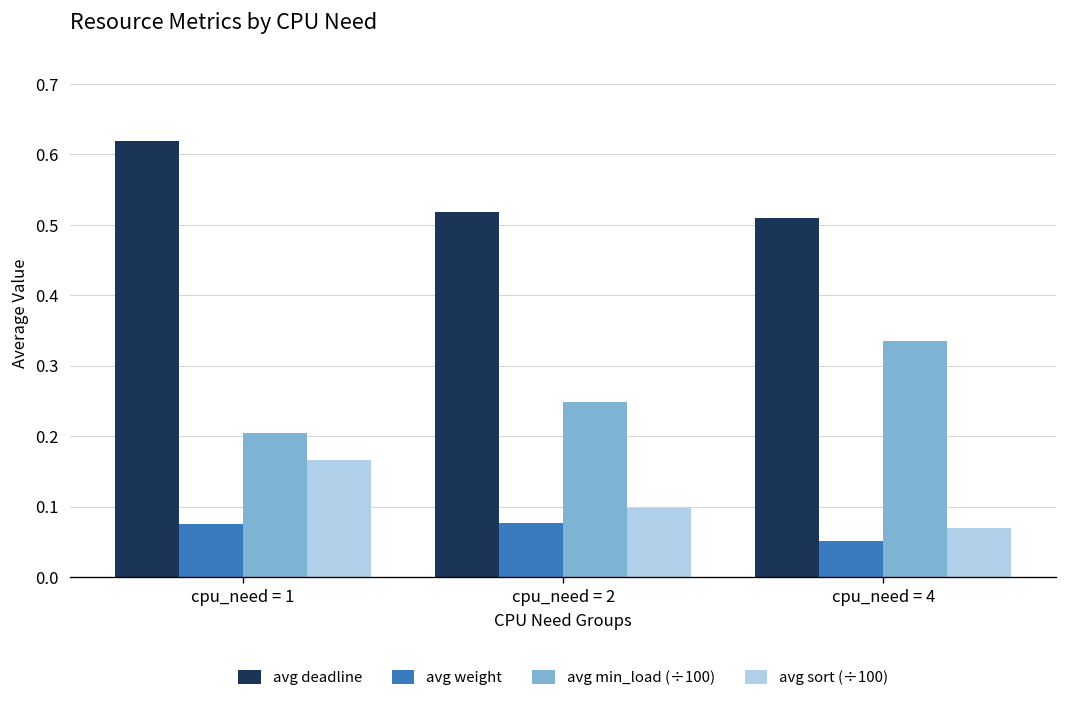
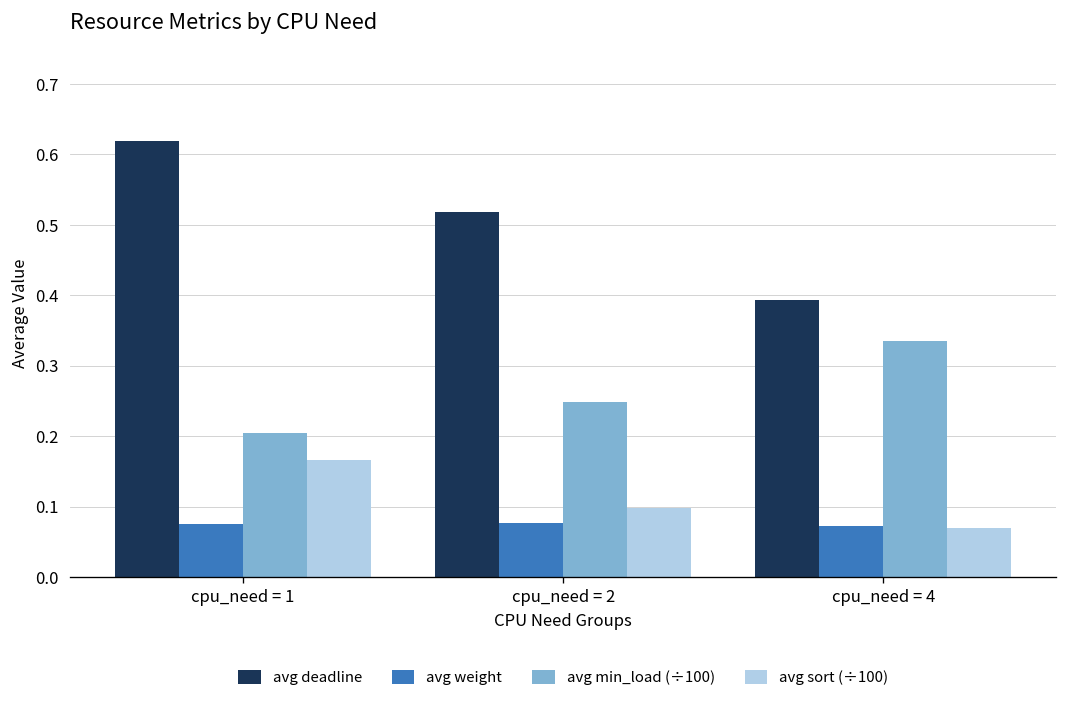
  {
    "avg deadline": {
      "cpu_need = 1": 0.62,
      "cpu_need = 2": 0.52,
-     "cpu_need = 4": 0.51
+     "cpu_need = 4": 0.39
    },
    "avg weight": {
      "cpu_need = 1": 0.08,
      "cpu_need = 2": 0.08,
-     "cpu_need = 4": 0.05
+     "cpu_need = 4": 0.07
    },
    "avg min_load (÷100)": {
      "cpu_need = 1": 0.20,
      "cpu_need = 2": 0.25,
      "cpu_need = 4": 0.33
    },
    "avg sort (÷100)": {
      "cpu_need = 1": 0.17,
      "cpu_need = 2": 0.10,
      "cpu_need = 4": 0.07
    }
  }
